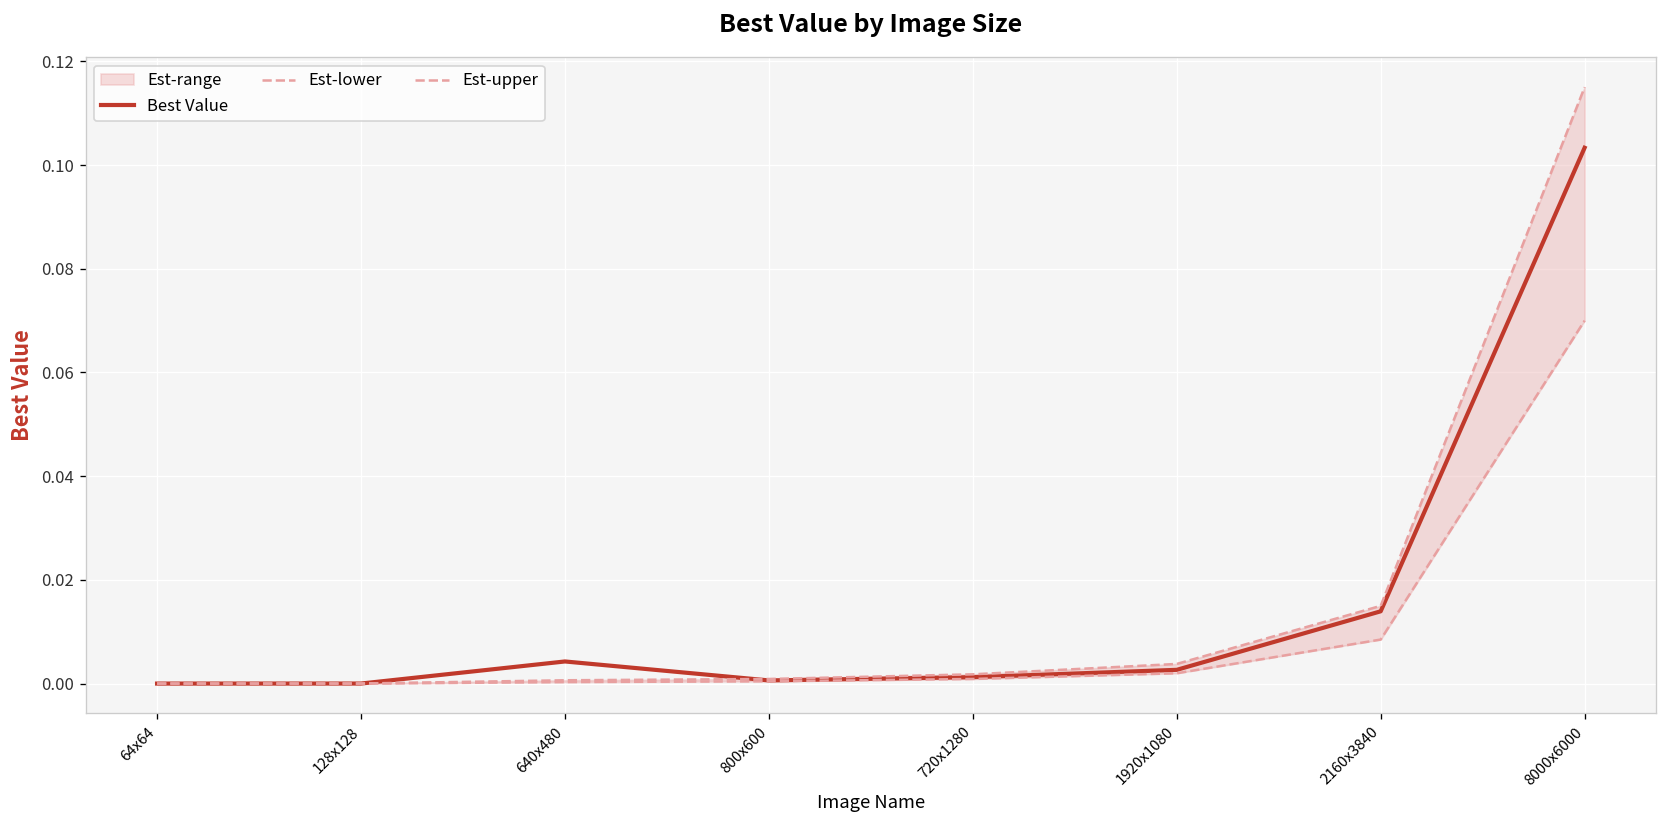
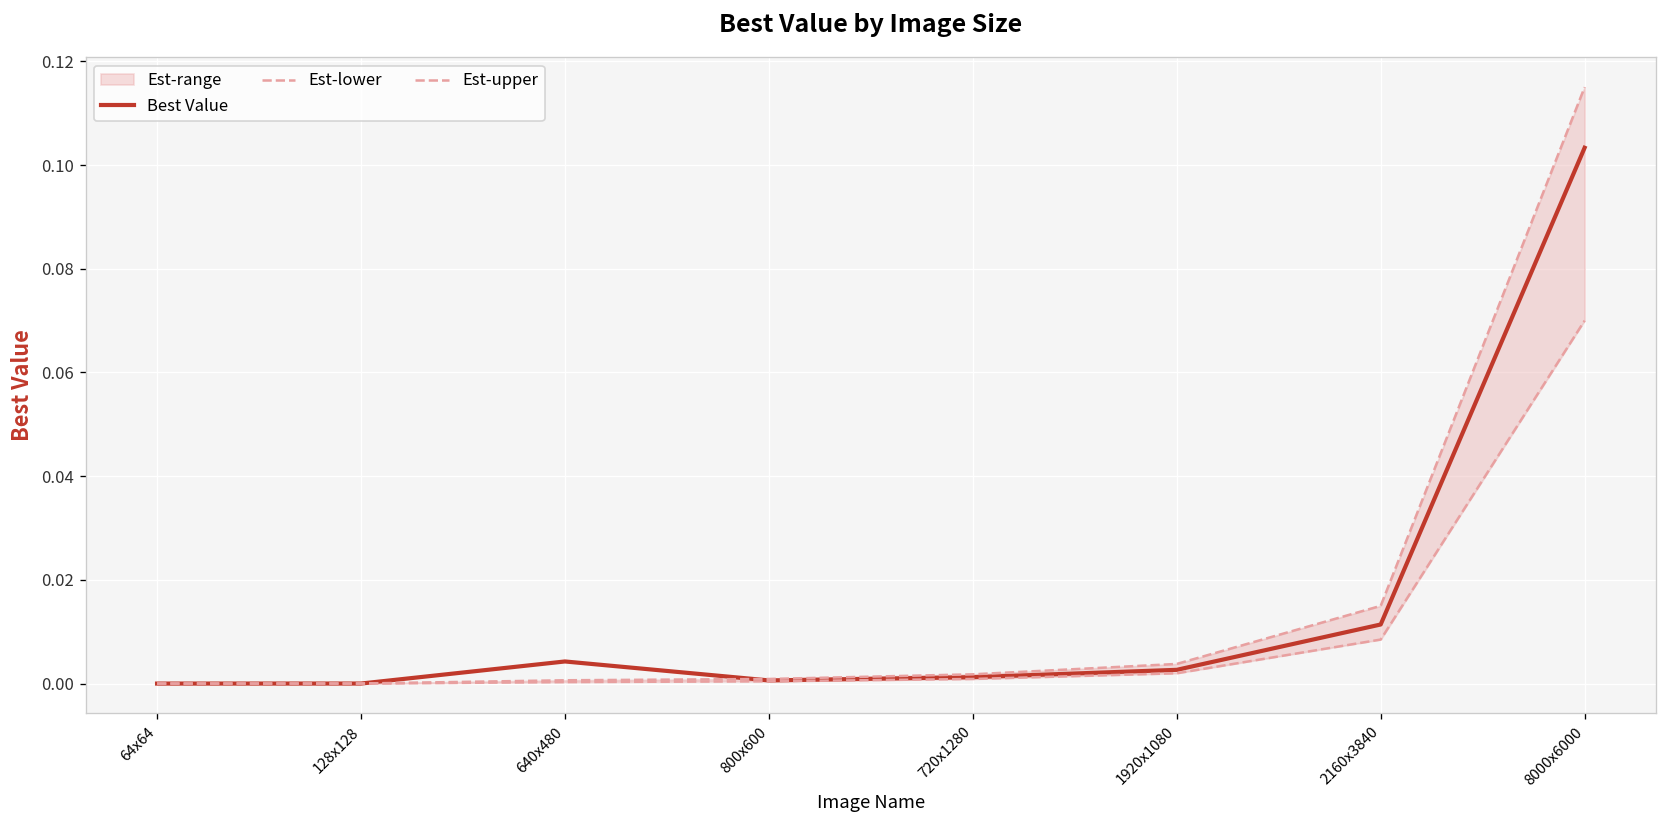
  {
    "Best Value": {
      "640x480": 0.004,
      "1920x1080": 0.003,
-     "2160x3840": 0.014,
+     "2160x3840": 0.011,
      "8000x6000": 0.103
    }
  }
